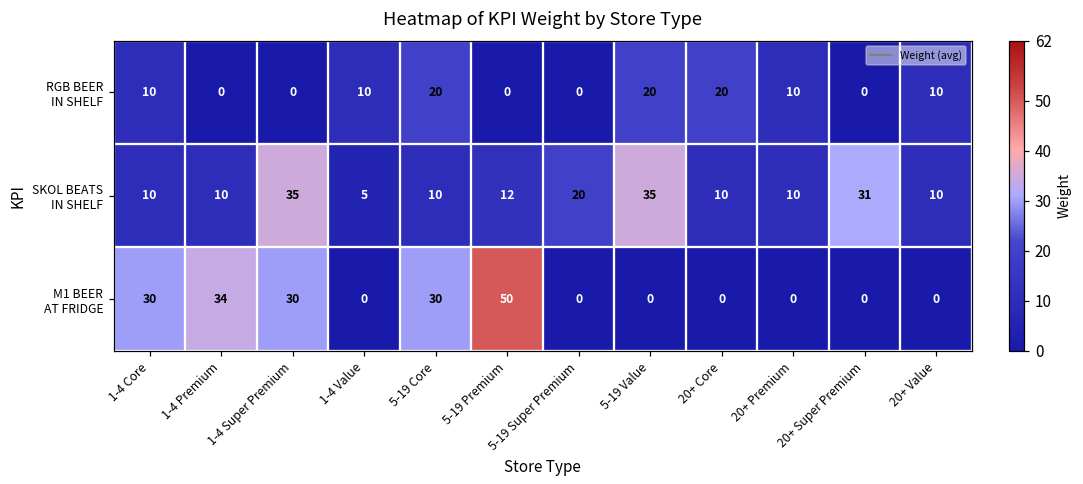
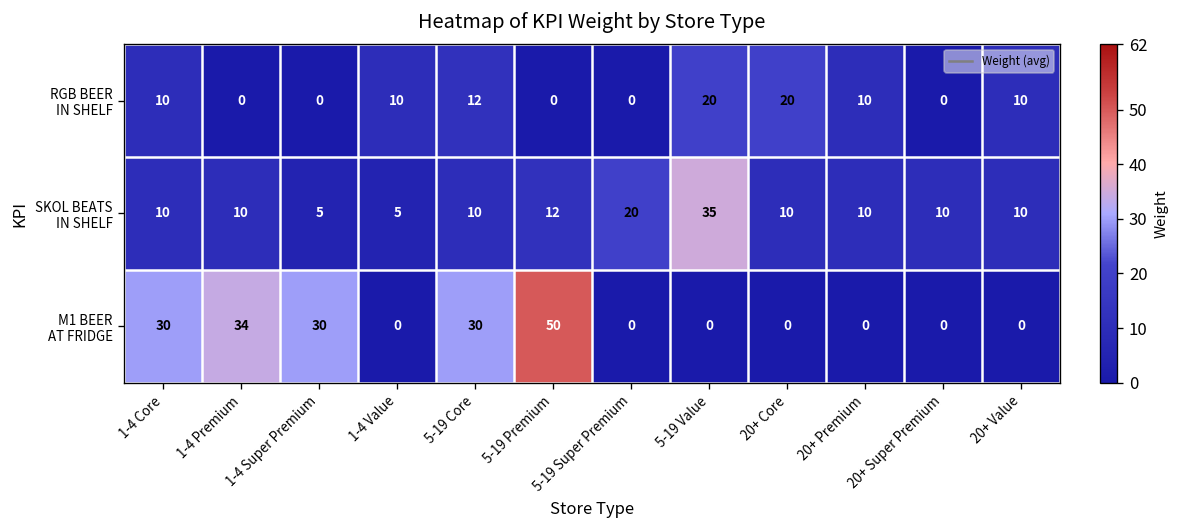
  {
    "RGB BEER IN SHELF": {
      "1-4 Core": 10,
      "1-4 Premium": 0,
      "1-4 Super Premium": 0,
      "1-4 Value": 10,
-     "5-19 Core": 20,
+     "5-19 Core": 12,
      "5-19 Premium": 0,
      "5-19 Super Premium": 0,
      "5-19 Value": 20,
      "20+ Core": 20,
      "20+ Premium": 10,
      "20+ Super Premium": 0,
      "20+ Value": 10
    },
    "SKOL BEATS IN SHELF": {
      "1-4 Core": 10,
      "1-4 Premium": 10,
-     "1-4 Super Premium": 35,
+     "1-4 Super Premium": 5,
      "1-4 Value": 5,
      "5-19 Core": 10,
      "5-19 Premium": 12,
      "5-19 Super Premium": 20,
      "5-19 Value": 35,
      "20+ Core": 10,
      "20+ Premium": 10,
-     "20+ Super Premium": 31,
+     "20+ Super Premium": 10,
      "20+ Value": 10
    },
    "M1 BEER AT FRIDGE": {
      "1-4 Core": 30,
      "1-4 Premium": 34,
      "1-4 Super Premium": 30,
      "1-4 Value": 0,
      "5-19 Core": 30,
      "5-19 Premium": 50,
      "5-19 Super Premium": 0,
      "5-19 Value": 0,
      "20+ Core": 0,
      "20+ Premium": 0,
      "20+ Super Premium": 0,
      "20+ Value": 0
    }
  }
